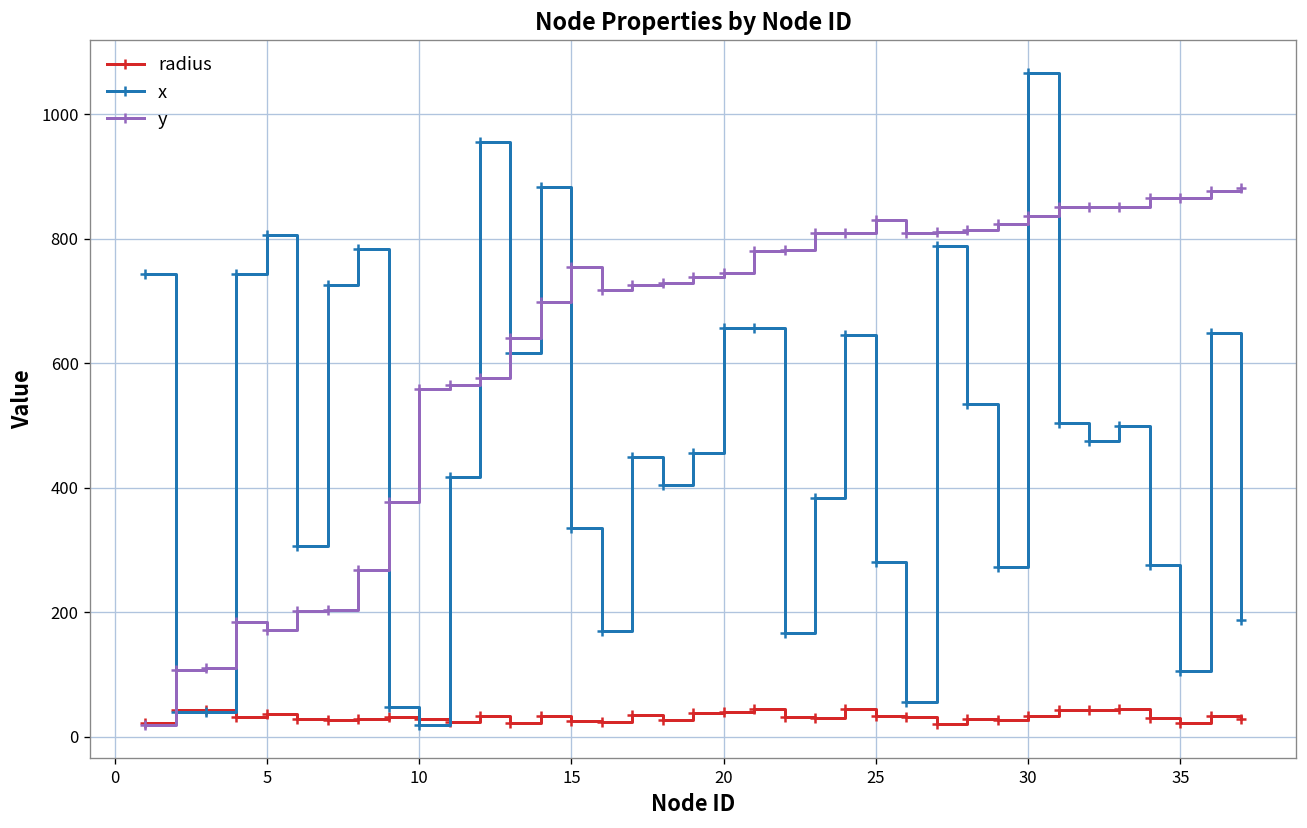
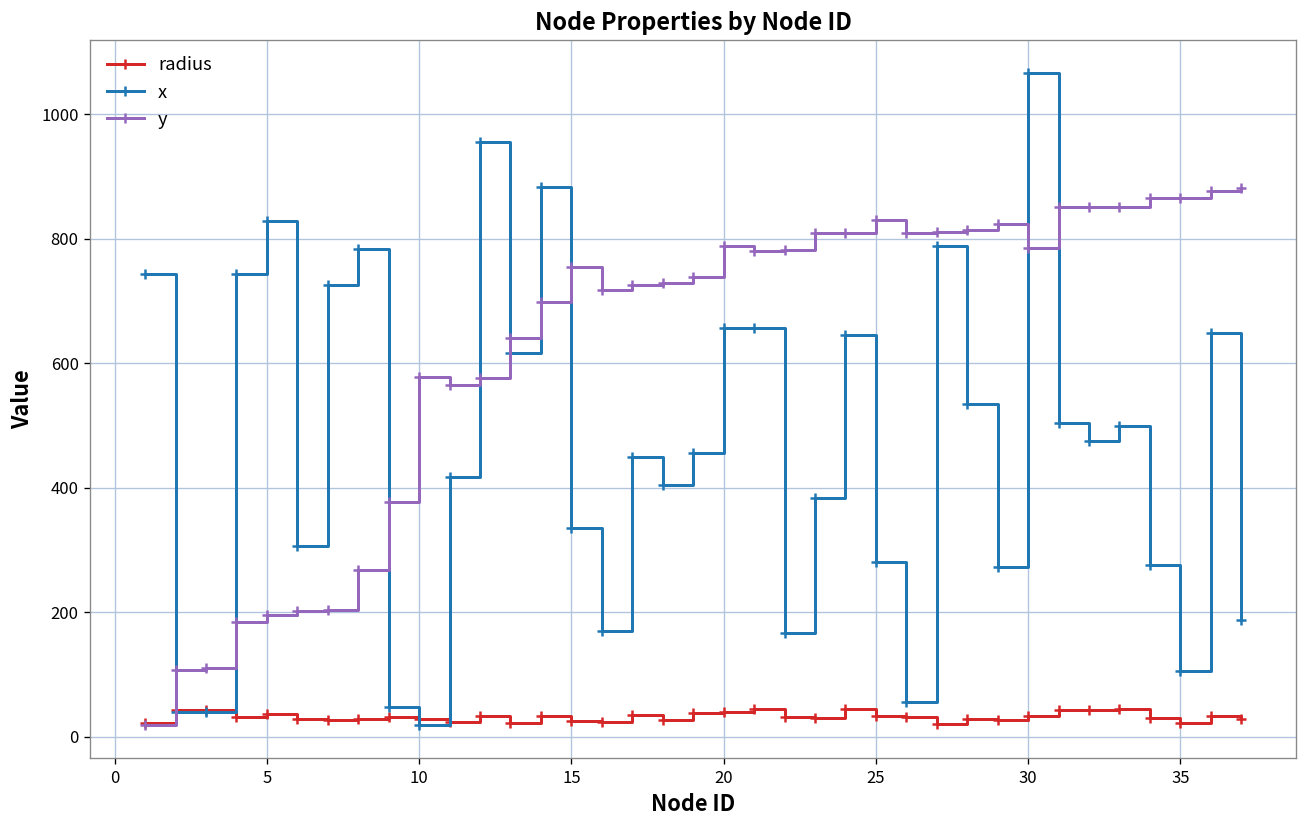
  {
    "radius": {
      "5": 40,
      "10": 30,
      "15": 20,
      "20": 40,
      "25": 30,
      "30": 30,
      "35": 20
    },
    "x": {
-     "5": 810,
+     "5": 830,
      "10": 20,
      "15": 340,
      "20": 660,
      "25": 280,
      "30": 1070,
      "35": 110
    },
    "y": {
-     "5": 170,
-     "10": 560,
+     "5": 200,
+     "10": 580,
      "15": 760,
-     "20": 750,
+     "20": 790,
      "25": 830,
-     "30": 840,
+     "30": 790,
      "35": 870
    }
  }
